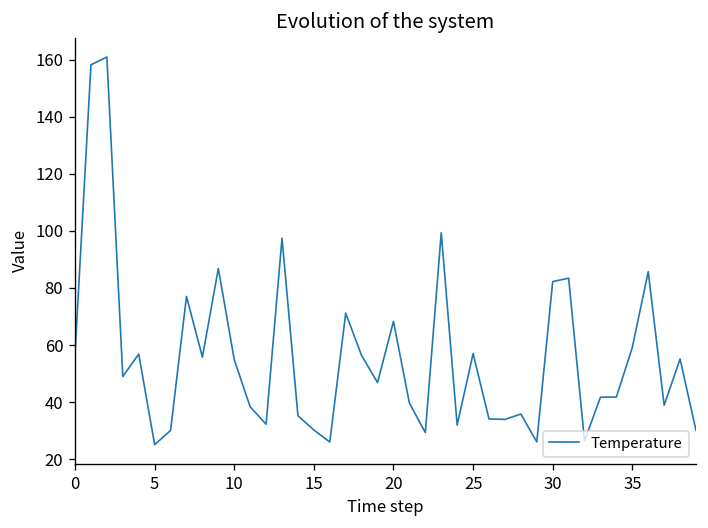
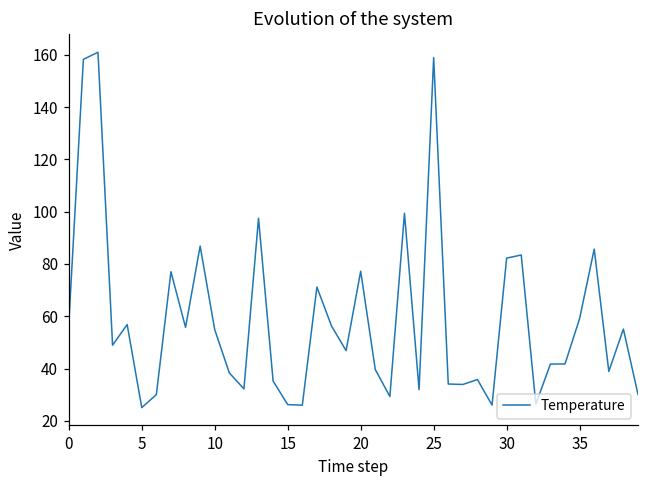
  {
    "0": 57,
    "5": 25,
    "10": 55,
-   "15": 30,
-   "20": 68,
-   "25": 57,
+   "15": 26,
+   "20": 77,
+   "25": 159,
    "30": 82,
    "35": 59
  }
